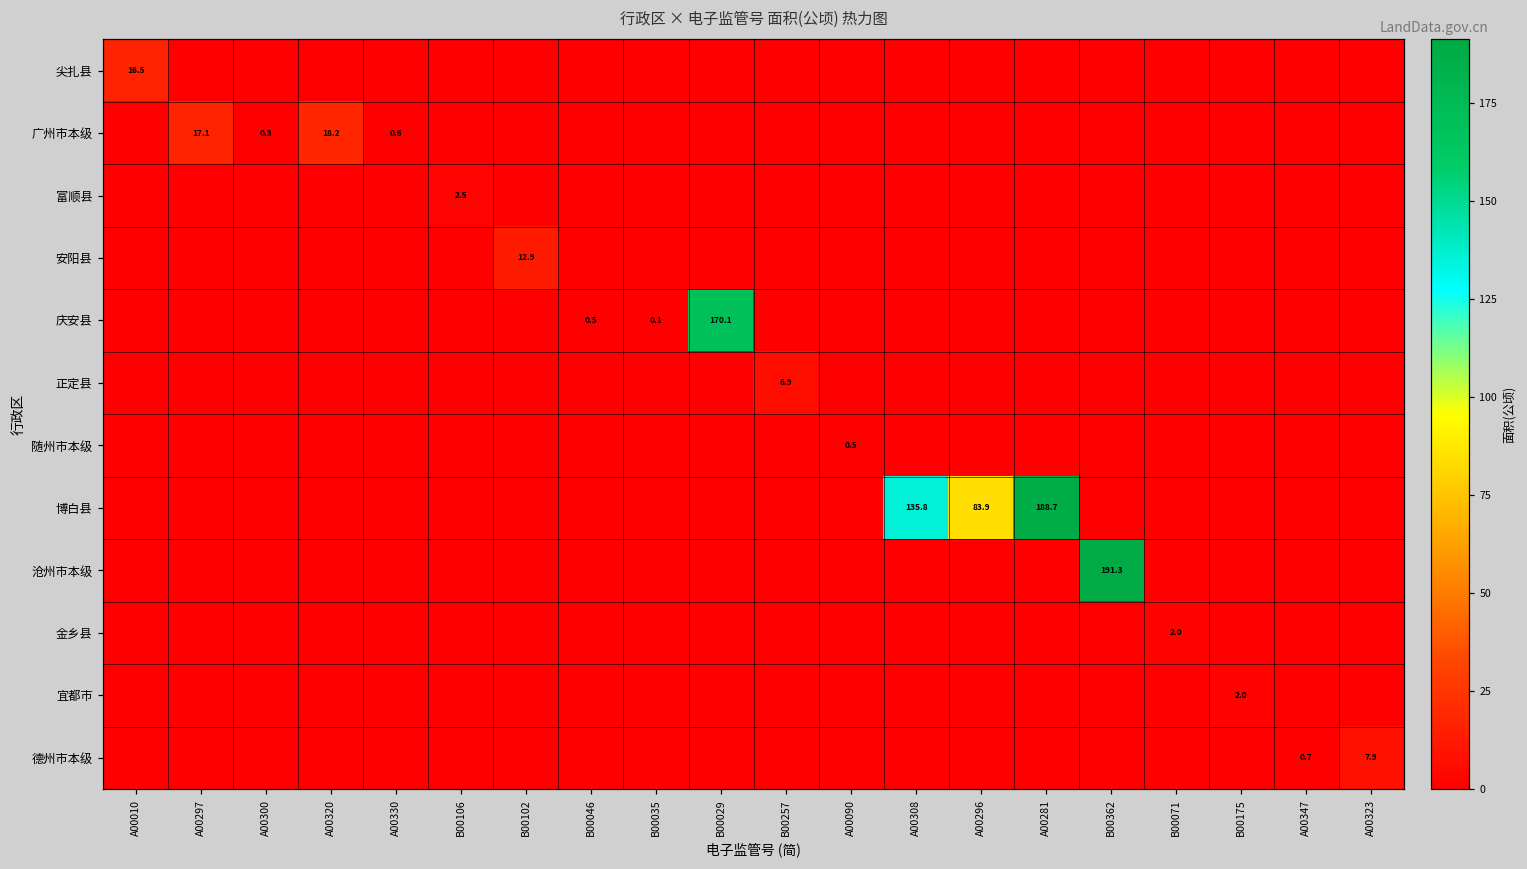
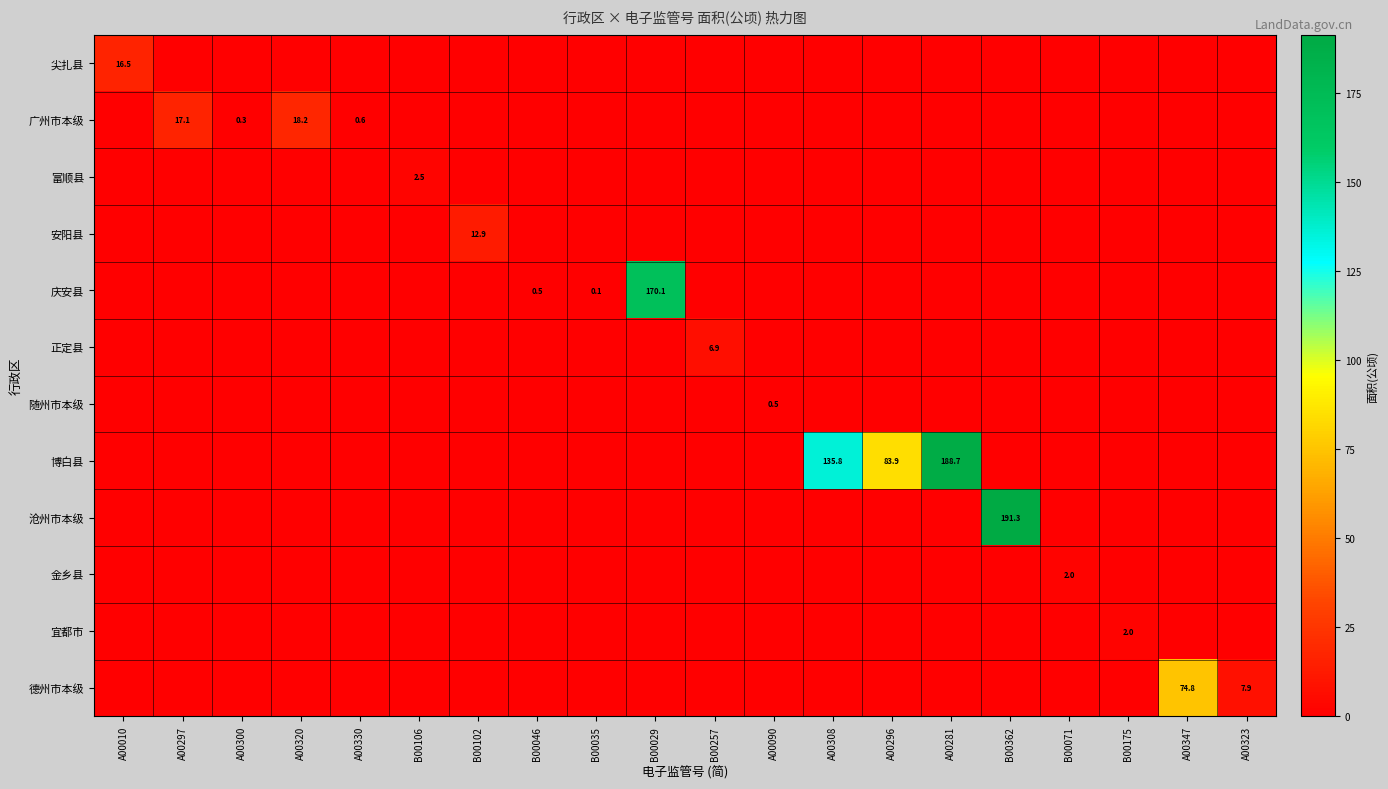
  {
    "尖扎县": {
      "A00010": 16.5
    },
    "广州市本级": {
      "A00297": 17.1,
      "A00300": 0.3,
      "A00320": 18.2,
      "A00330": 0.6
    },
    "富顺县": {
      "B00106": 2.5
    },
    "安阳县": {
      "B00102": 12.9
    },
    "庆安县": {
      "B00046": 0.5,
      "B00035": 0.1,
      "B00029": 170.1
    },
    "正定县": {
      "B00257": 6.9
    },
    "随州市本级": {
      "A00090": 0.5
    },
    "博白县": {
      "A00308": 135.8,
      "A00296": 83.9,
      "A00281": 188.7
    },
    "沧州市本级": {
      "B00362": 191.3
    },
    "金乡县": {
      "B00071": 2.0
    },
    "宜都市": {
      "B00175": 2.0
    },
    "德州市本级": {
-     "A00347": 0.7,
+     "A00347": 74.8,
      "A00323": 7.9
    }
  }
